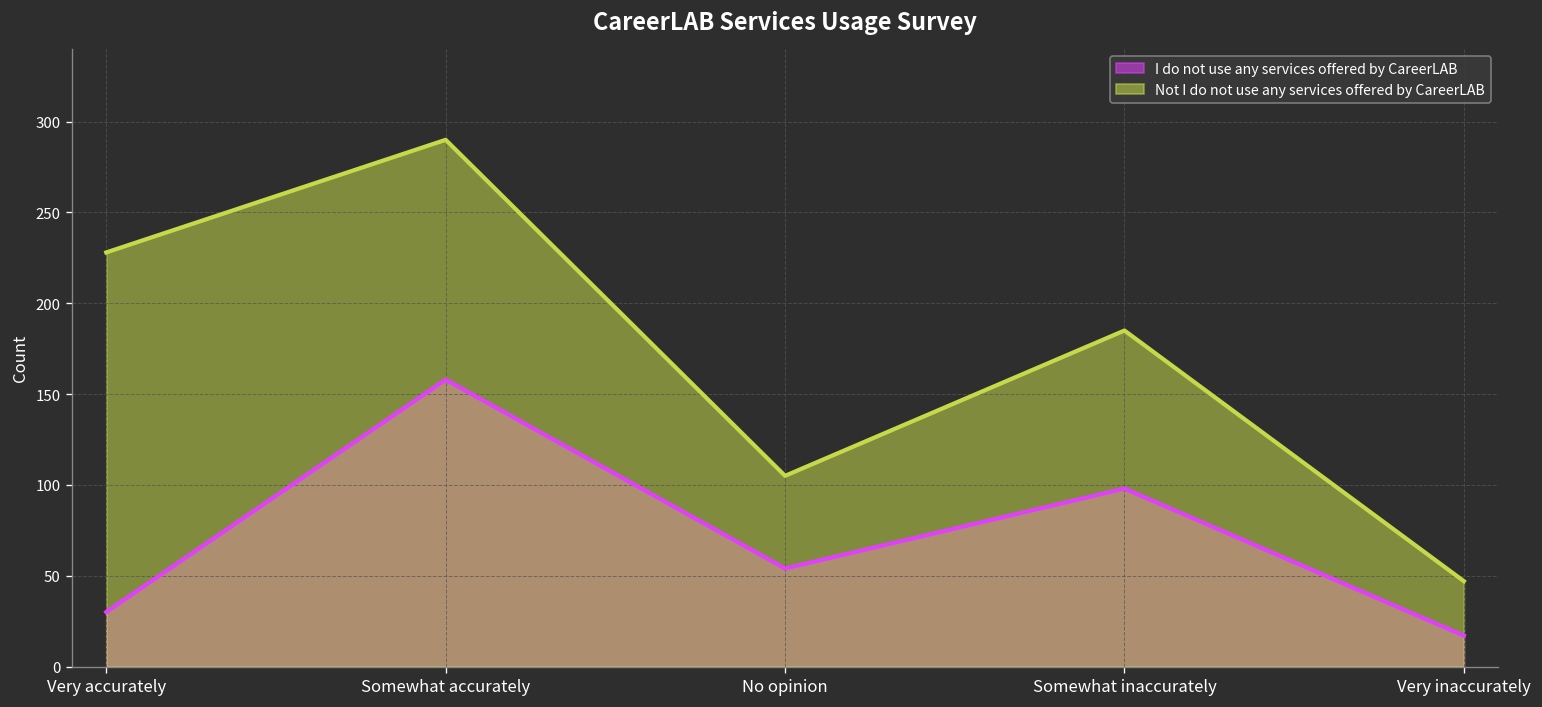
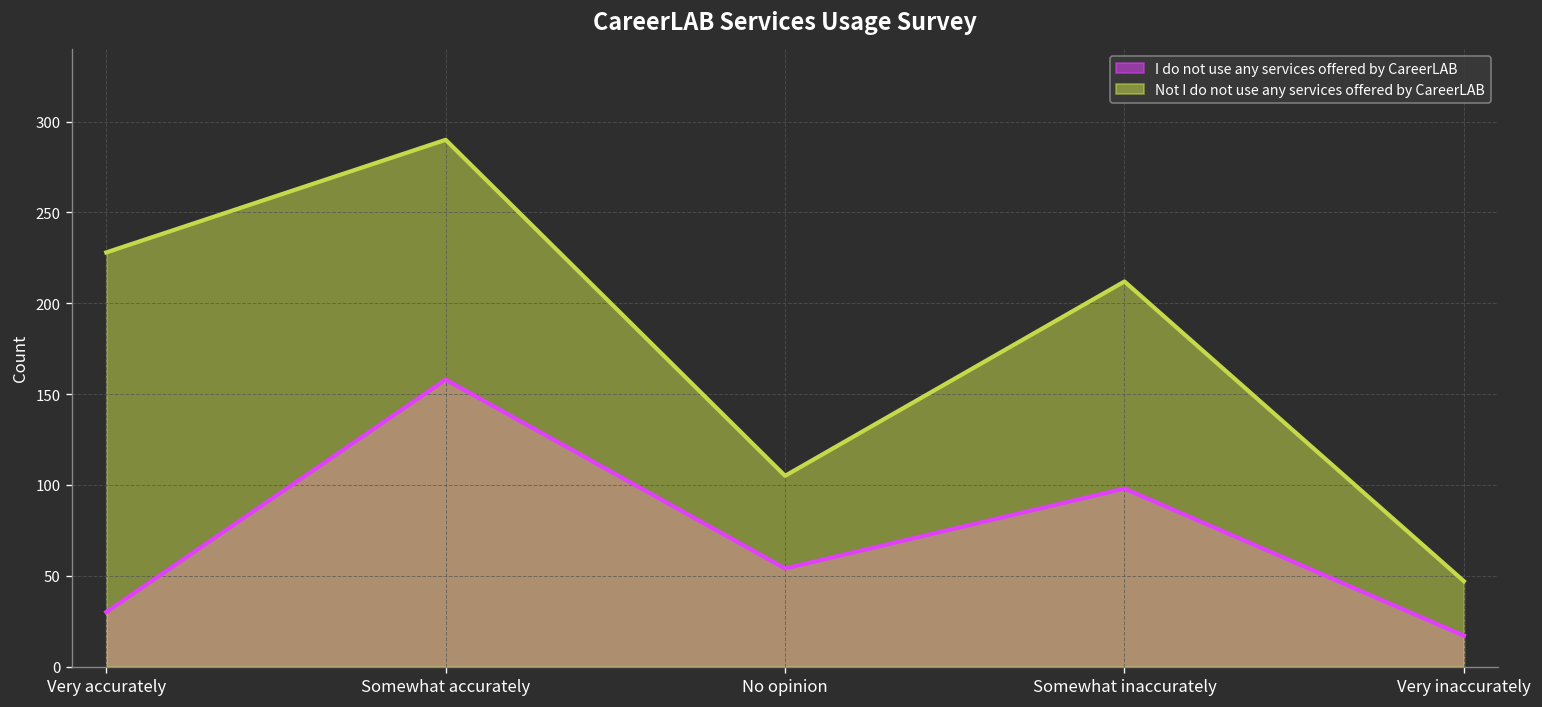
  {
    "I do not use any services offered by CareerLAB": {
      "Very accurately": 30,
      "Somewhat accurately": 158,
      "No opinion": 54,
      "Somewhat inaccurately": 98,
      "Very inaccurately": 17
    },
    "Not I do not use any services offered by CareerLAB": {
      "Very accurately": 228,
      "Somewhat accurately": 290,
      "No opinion": 105,
-     "Somewhat inaccurately": 185,
+     "Somewhat inaccurately": 212,
      "Very inaccurately": 47
    }
  }
